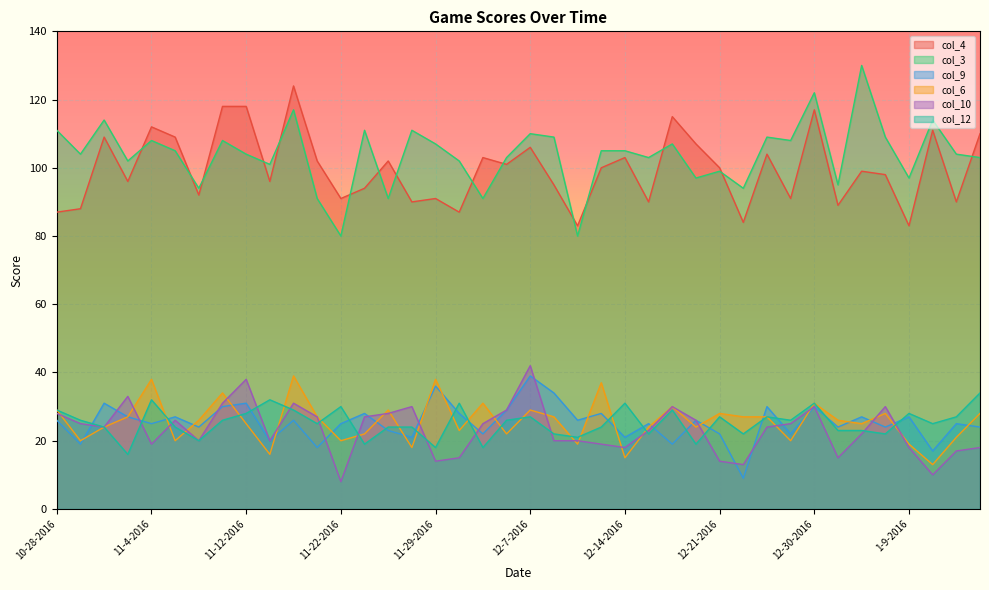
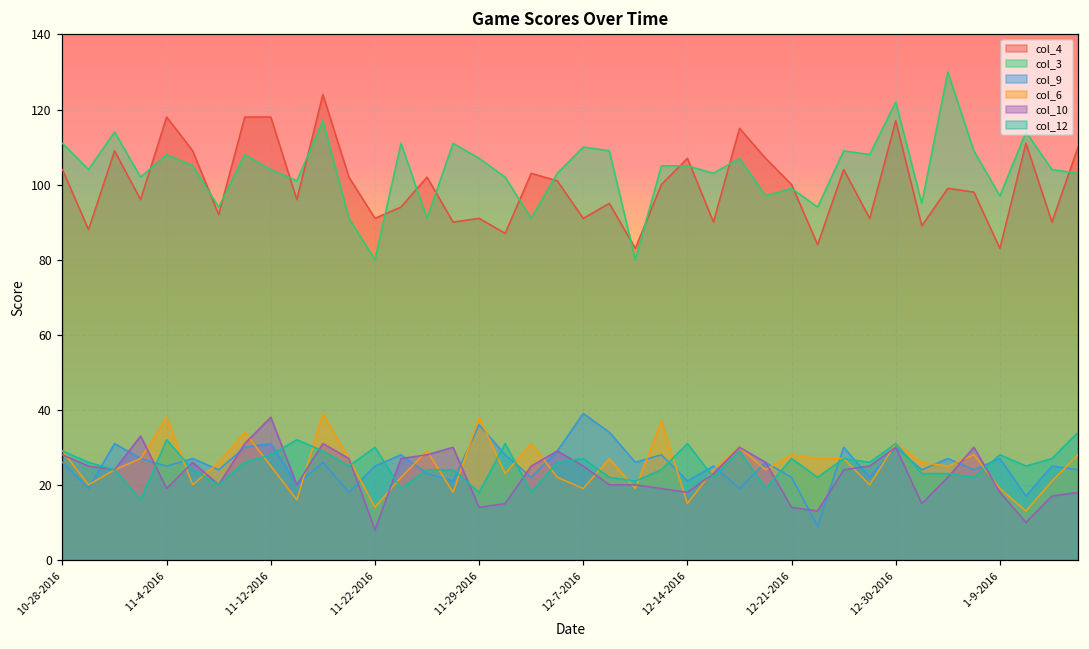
  {
    "col_4": {
-     "10-28-2016": 87,
-     "11-4-2016": 112,
+     "10-28-2016": 104,
+     "11-4-2016": 118,
      "11-12-2016": 118,
      "11-22-2016": 91,
      "11-29-2016": 91,
-     "12-7-2016": 106,
-     "12-14-2016": 103,
+     "12-7-2016": 91,
+     "12-14-2016": 107,
      "12-21-2016": 100,
      "12-30-2016": 117,
      "1-9-2016": 83
    },
    "col_6": {
      "11-4-2016": 38,
      "11-12-2016": 25,
-     "11-22-2016": 20,
+     "11-22-2016": 14,
      "11-29-2016": 38,
-     "12-7-2016": 29,
+     "12-7-2016": 19,
      "12-14-2016": 15,
      "12-21-2016": 28,
      "1-9-2016": 19
    },
    "col_10": {
      "10-28-2016": 28,
      "11-4-2016": 19,
      "11-12-2016": 38,
      "11-22-2016": 8,
      "11-29-2016": 14,
-     "12-7-2016": 42,
+     "12-7-2016": 25,
      "12-14-2016": 18,
      "12-21-2016": 14,
      "1-9-2016": 18
    }
  }
